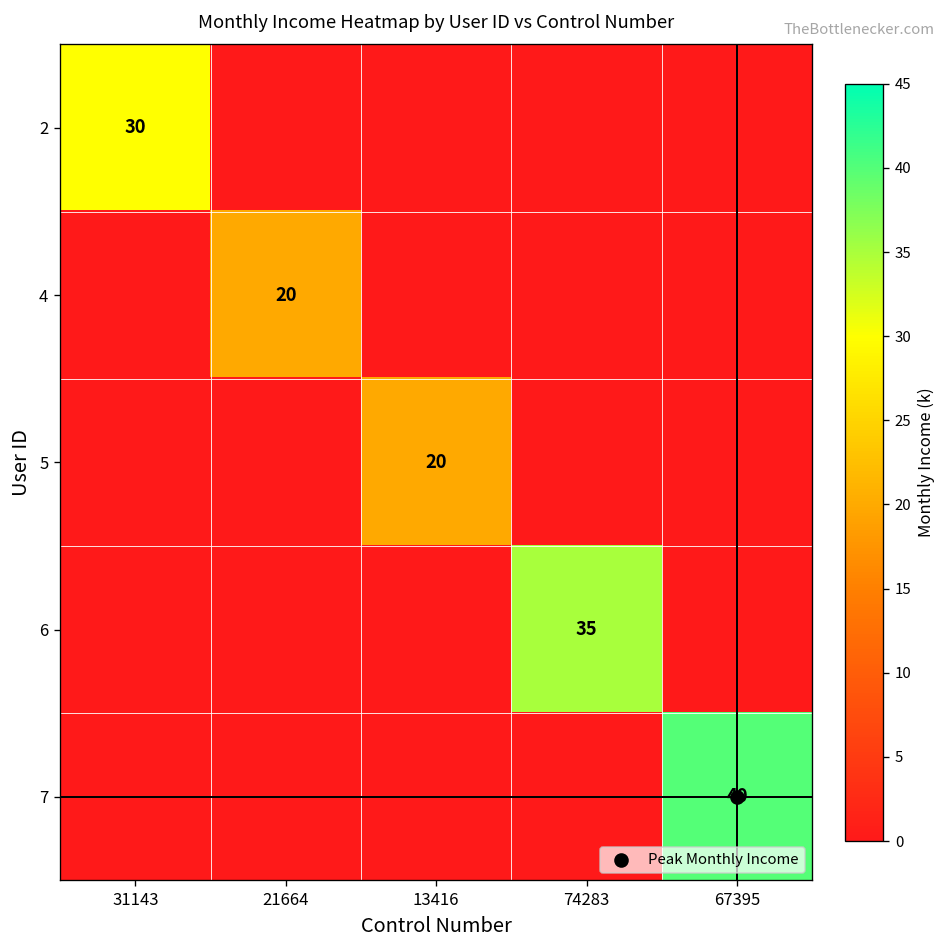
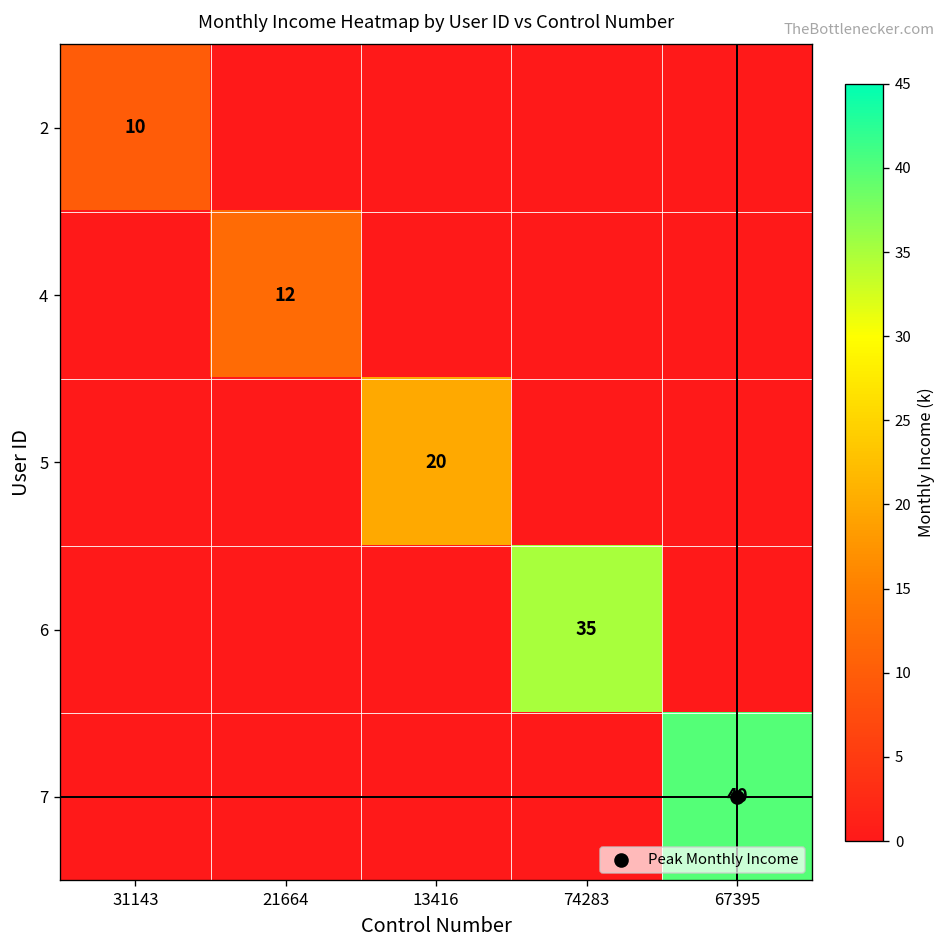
  {
    "2": {
-     "31143": 30
+     "31143": 10
    },
    "4": {
-     "21664": 20
+     "21664": 12
    },
    "5": {
      "13416": 20
    },
    "6": {
      "74283": 35
    }
  }
